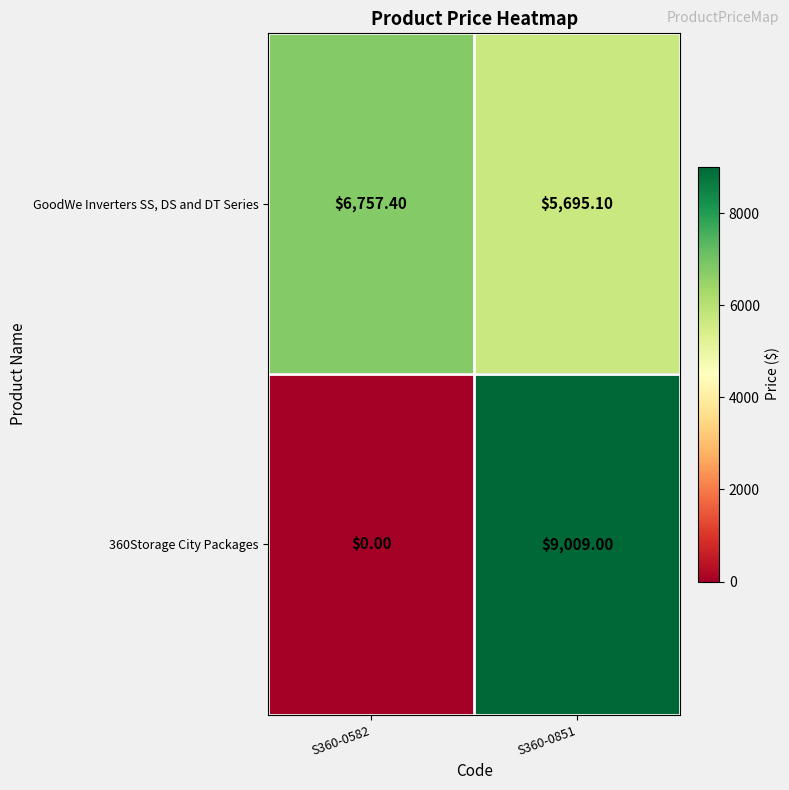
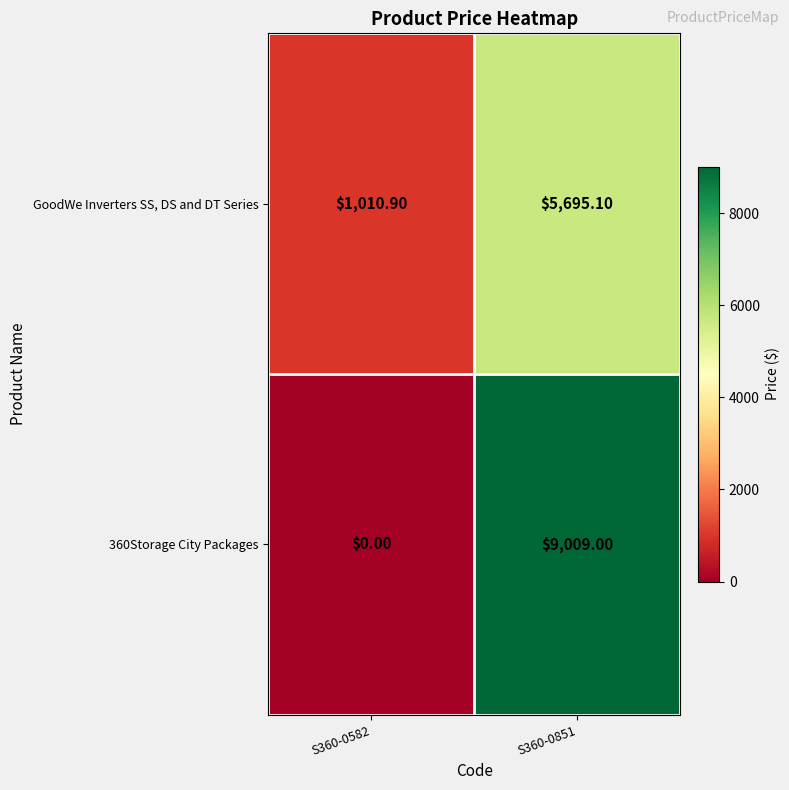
  {
    "GoodWe Inverters SS, DS and DT Series": {
-     "S360-0582": "$6,757.40",
+     "S360-0582": "$1,010.90",
      "S360-0851": "$5,695.10"
    },
    "360Storage City Packages": {
      "S360-0582": "$0.00",
      "S360-0851": "$9,009.00"
    }
  }
